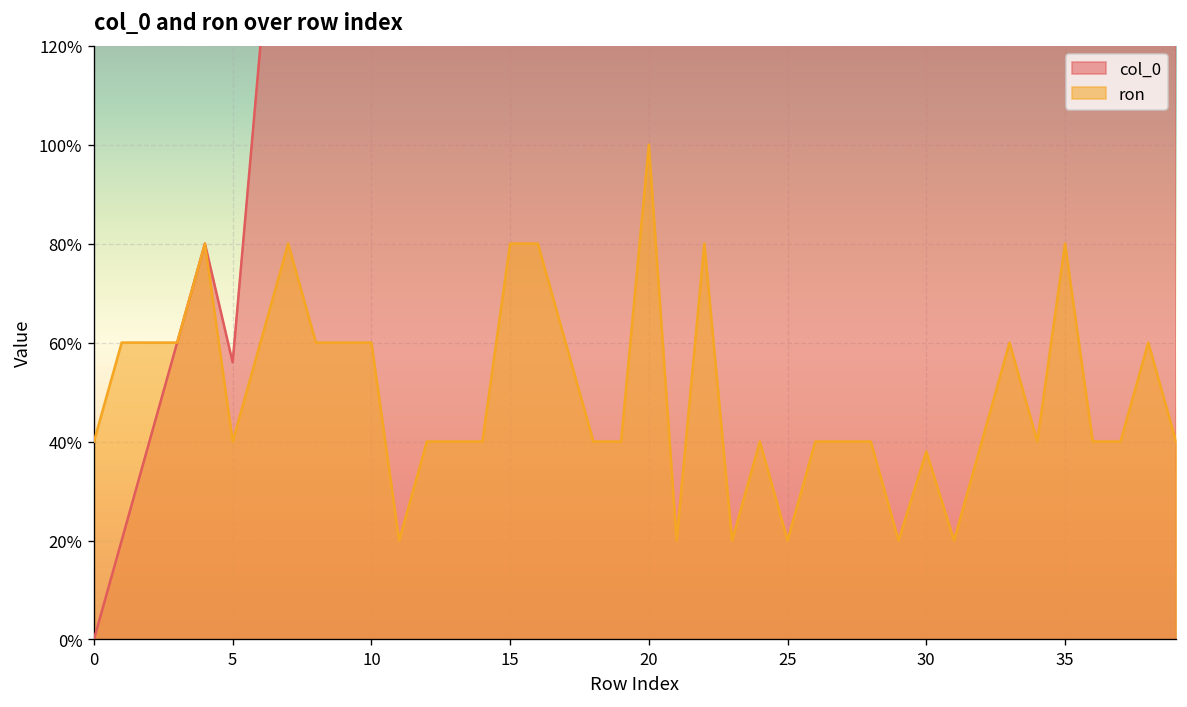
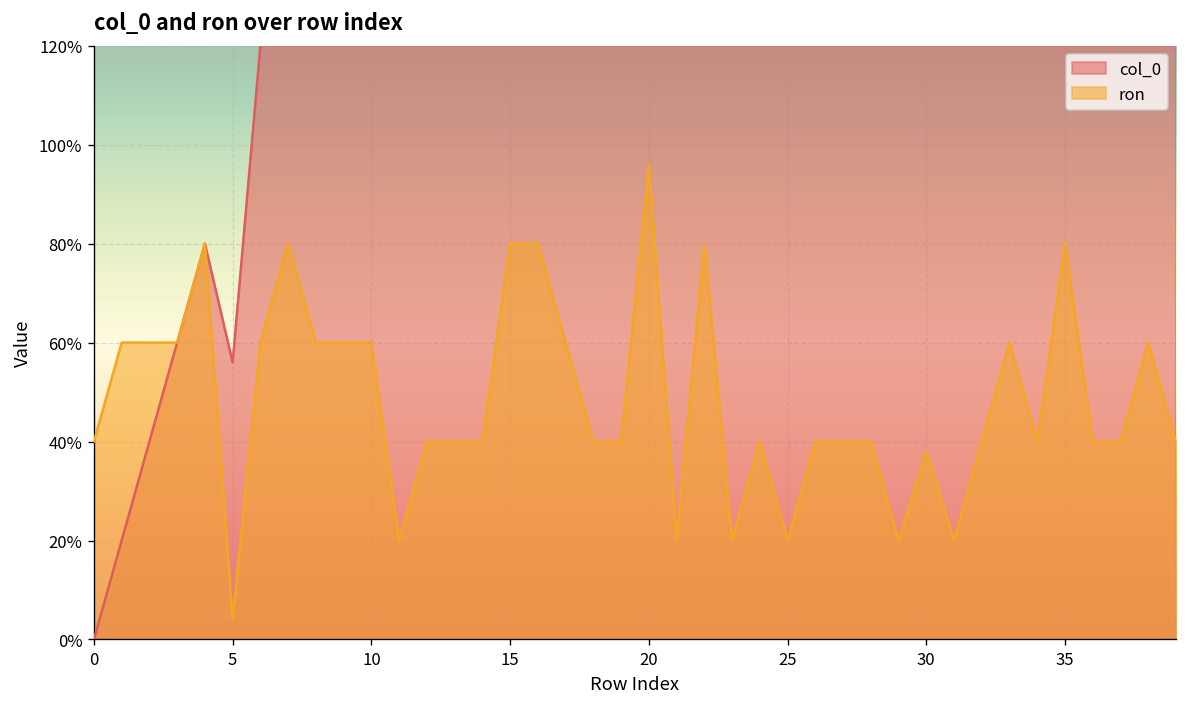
  {
    "col_0": {
      "0": "0%",
      "5": "56%"
    },
    "ron": {
      "0": "40%",
-     "5": "40%",
+     "5": "4%",
      "10": "60%",
      "15": "80%",
-     "20": "100%",
+     "20": "96%",
      "25": "20%",
      "30": "38%",
      "35": "80%"
    }
  }
